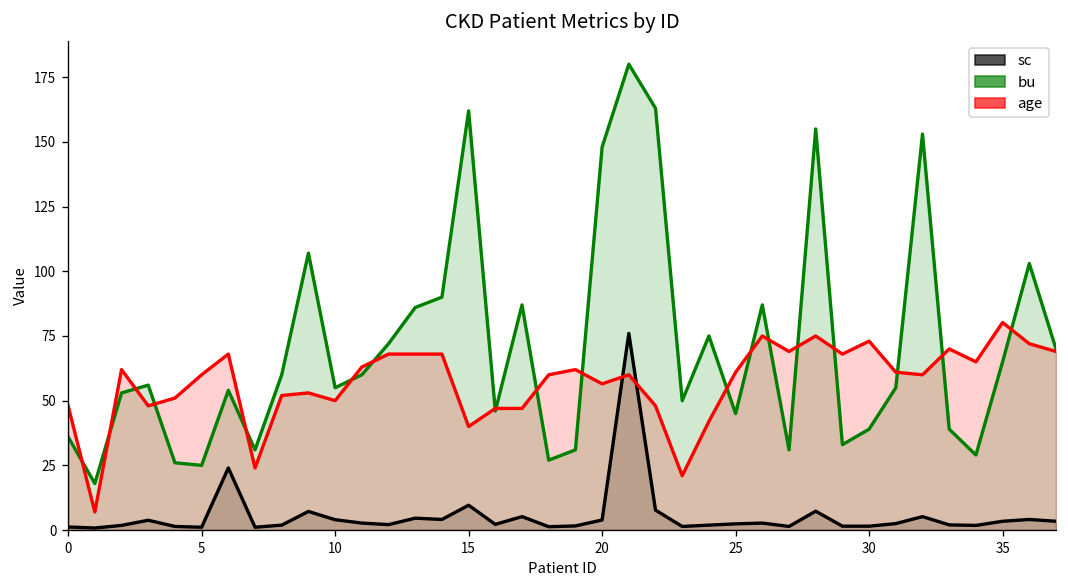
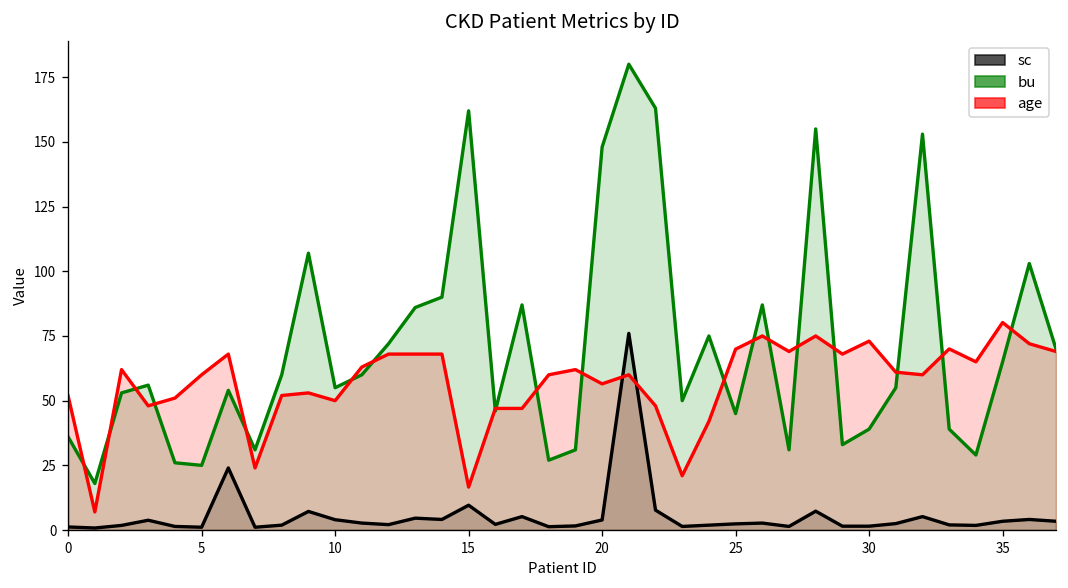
  {
    "age": {
-     "0": 48,
+     "0": 52,
      "5": 60,
      "10": 50,
-     "15": 40,
+     "15": 17,
      "20": 57,
-     "25": 61,
+     "25": 70,
      "30": 73,
      "35": 80
    }
  }
